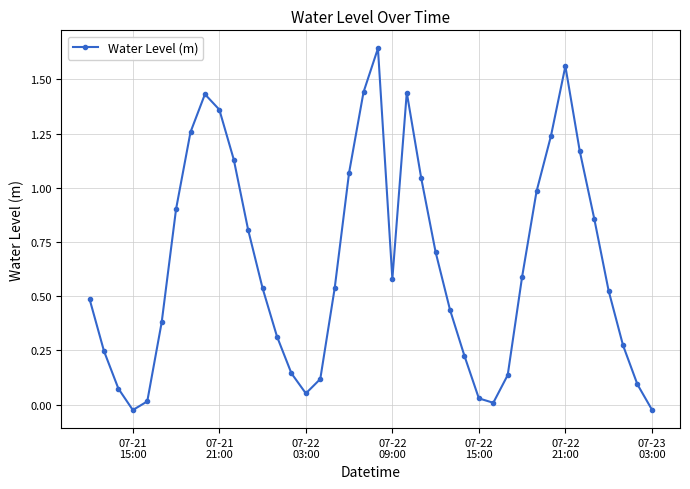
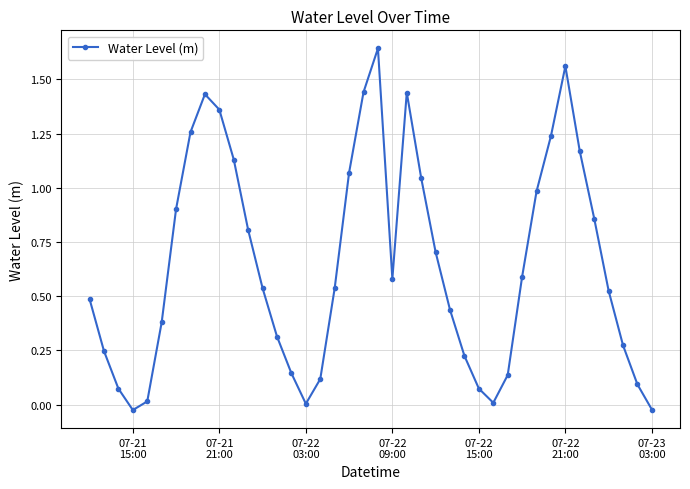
  {
    "07-21 15:00": -0.03,
    "07-21 21:00": 1.36,
-   "07-22 03:00": 0.05,
+   "07-22 03:00": 0.00,
    "07-22 09:00": 0.58,
-   "07-22 15:00": 0.03,
+   "07-22 15:00": 0.07,
    "07-22 21:00": 1.56,
    "07-23 03:00": -0.02
  }
